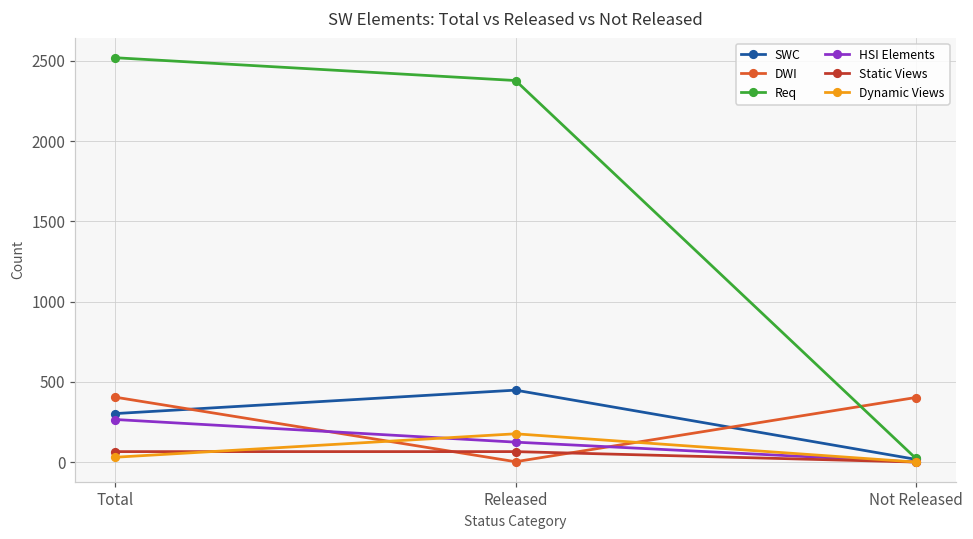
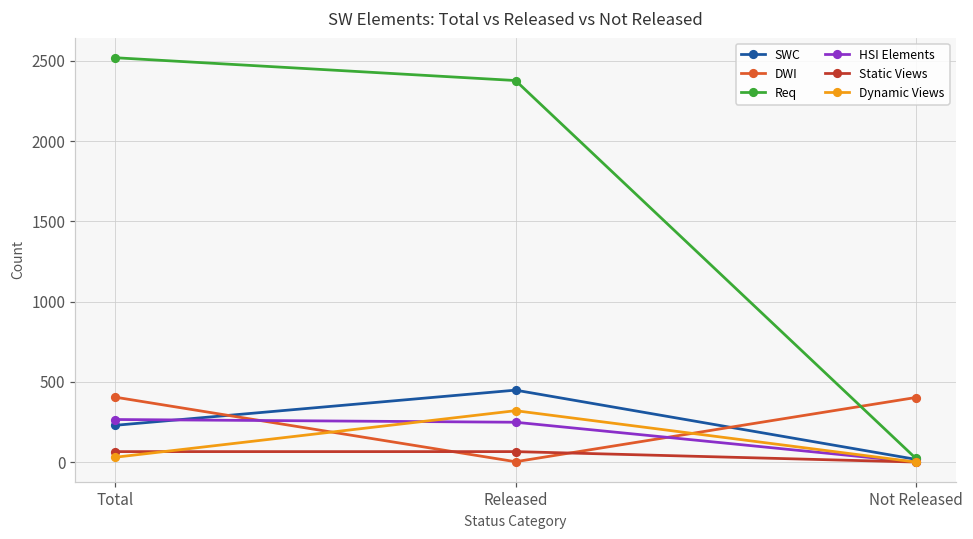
  {
    "SWC": {
-     "Total": 300,
+     "Total": 230,
      "Released": 450
    },
    "Req": {
      "Total": 2520,
      "Released": 2380
    },
    "HSI Elements": {
      "Total": 270,
-     "Released": 120
+     "Released": 250
    },
    "Dynamic Views": {
      "Total": 30,
-     "Released": 180
+     "Released": 320
    }
  }
